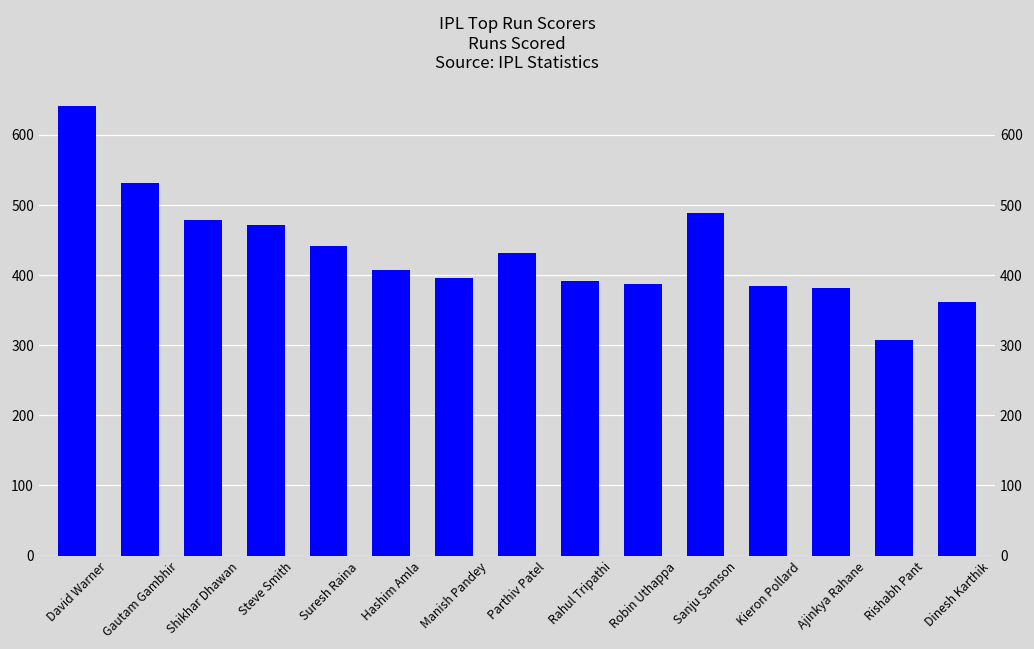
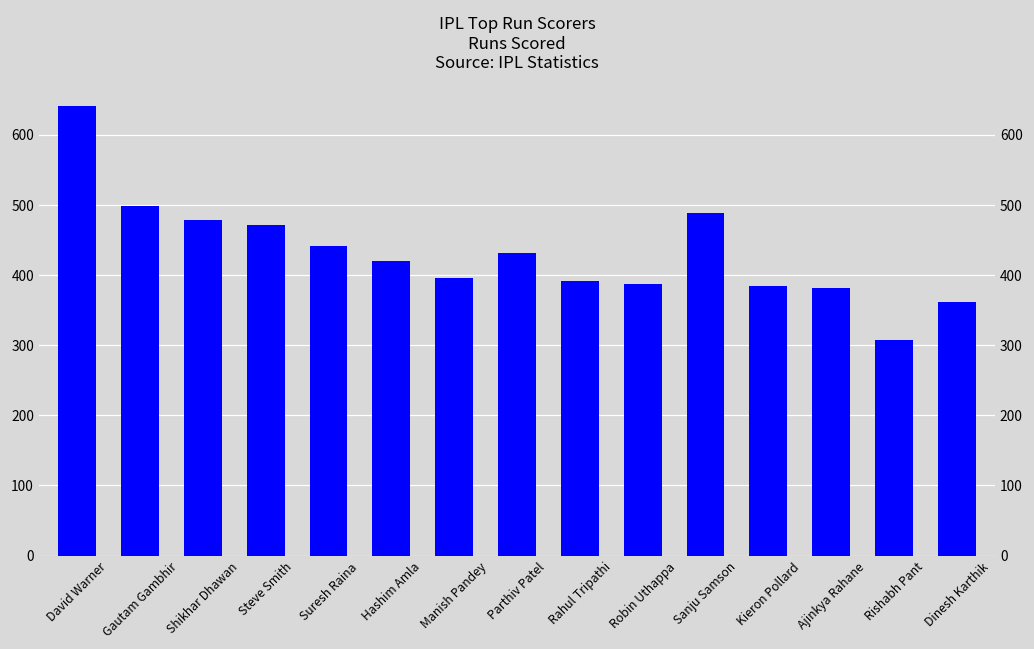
  {
    "David Warner": 640,
-   "Gautam Gambhir": 530,
+   "Gautam Gambhir": 500,
    "Shikhar Dhawan": 480,
    "Steve Smith": 470,
    "Suresh Raina": 440,
-   "Hashim Amla": 410,
+   "Hashim Amla": 420,
    "Manish Pandey": 400,
    "Parthiv Patel": 430,
    "Rahul Tripathi": 390,
    "Robin Uthappa": 390,
    "Sanju Samson": 490,
    "Kieron Pollard": 390,
    "Ajinkya Rahane": 380,
    "Rishabh Pant": 310,
    "Dinesh Karthik": 360
  }
